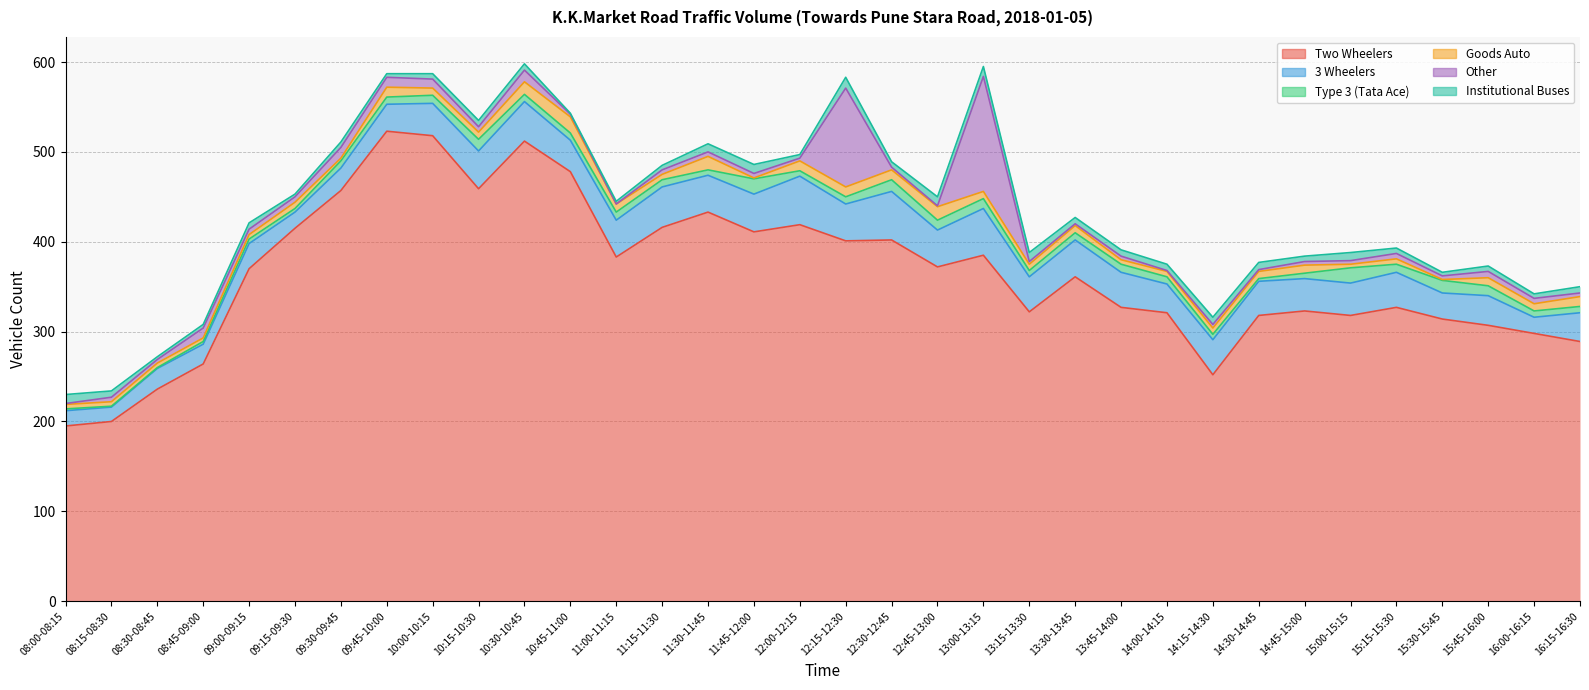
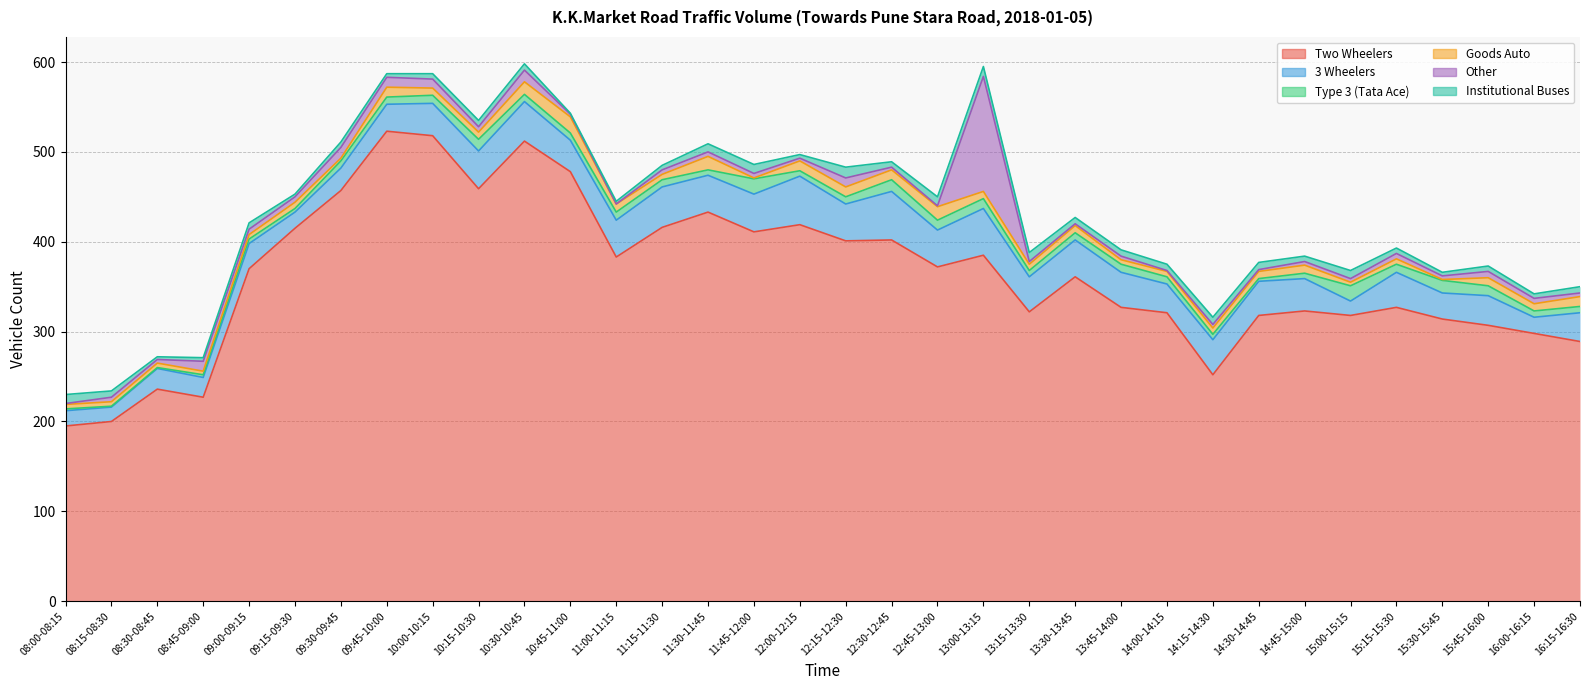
  {
    "Two Wheelers": {
      "08:00-08:15": 200,
      "08:15-08:30": 200,
      "08:30-08:45": 240,
-     "08:45-09:00": 260,
+     "08:45-09:00": 230,
      "09:00-09:15": 370,
      "09:15-09:30": 420,
      "09:30-09:45": 460,
      "09:45-10:00": 520,
      "10:00-10:15": 520,
      "10:15-10:30": 460,
      "10:30-10:45": 510,
      "10:45-11:00": 480,
      "11:00-11:15": 380,
      "11:15-11:30": 420,
      "11:30-11:45": 430,
      "11:45-12:00": 410,
      "12:00-12:15": 420,
      "12:15-12:30": 400,
      "12:30-12:45": 400,
      "12:45-13:00": 370,
      "13:00-13:15": 390,
      "13:15-13:30": 320,
      "13:30-13:45": 360,
      "13:45-14:00": 330,
      "14:00-14:15": 320,
      "14:15-14:30": 250,
      "14:30-14:45": 320,
      "14:45-15:00": 320,
      "15:00-15:15": 320,
      "15:15-15:30": 330,
      "15:30-15:45": 310,
      "15:45-16:00": 310,
      "16:00-16:15": 300,
      "16:15-16:30": 290
    },
    "3 Wheelers": {
      "08:45-09:00": 20,
      "09:00-09:15": 30,
      "09:15-09:30": 20,
      "09:30-09:45": 30,
      "09:45-10:00": 30,
      "10:00-10:15": 40,
      "10:15-10:30": 40,
      "10:30-10:45": 40,
      "10:45-11:00": 40,
      "11:00-11:15": 40,
      "11:15-11:30": 50,
      "11:30-11:45": 40,
      "11:45-12:00": 40,
      "12:00-12:15": 50,
      "12:15-12:30": 40,
      "12:30-12:45": 50,
      "12:45-13:00": 40,
      "13:00-13:15": 50,
      "13:15-13:30": 40,
      "13:30-13:45": 40,
      "13:45-14:00": 40,
      "14:00-14:15": 30,
      "14:15-14:30": 40,
      "14:30-14:45": 40,
      "14:45-15:00": 40,
-     "15:00-15:15": 40,
+     "15:00-15:15": 20,
      "15:15-15:30": 40,
      "15:30-15:45": 30,
      "15:45-16:00": 30,
      "16:00-16:15": 20,
      "16:15-16:30": 30
    },
    "Goods Auto": {
      "08:15-08:30": 10,
      "08:30-08:45": 10,
      "08:45-09:00": 0,
      "09:00-09:15": 10,
      "09:15-09:30": 10,
      "09:30-09:45": 0,
      "09:45-10:00": 10,
      "10:00-10:15": 10,
      "10:15-10:30": 10,
      "10:30-10:45": 10,
      "10:45-11:00": 20,
      "11:15-11:30": 10,
      "11:30-11:45": 20,
      "12:00-12:15": 10,
      "12:15-12:30": 10,
      "12:30-12:45": 10,
      "13:00-13:15": 10,
      "13:15-13:30": 10,
      "13:45-14:00": 10,
      "14:15-14:30": 10,
      "14:45-15:00": 10,
      "15:00-15:15": 0,
      "15:15-15:30": 10,
      "15:45-16:00": 10,
      "16:00-16:15": 10,
      "16:15-16:30": 10
    },
    "Other": {
      "08:15-08:30": 10,
      "08:30-08:45": 0,
      "08:45-09:00": 10,
      "09:00-09:15": 10,
      "09:15-09:30": 10,
      "09:30-09:45": 10,
      "09:45-10:00": 10,
      "10:00-10:15": 10,
      "10:15-10:30": 10,
      "10:30-10:45": 10,
      "11:15-11:30": 10,
      "11:30-11:45": 10,
      "11:45-12:00": 10,
      "12:00-12:15": 0,
-     "12:15-12:30": 110,
+     "12:15-12:30": 10,
      "12:30-12:45": 0,
      "13:00-13:15": 130,
      "13:15-13:30": 0,
      "13:45-14:00": 0,
      "14:15-14:30": 0,
      "14:45-15:00": 0,
      "15:00-15:15": 0,
      "15:15-15:30": 10,
      "15:30-15:45": 0,
      "15:45-16:00": 10,
      "16:00-16:15": 10,
      "16:15-16:30": 0
    }
  }
